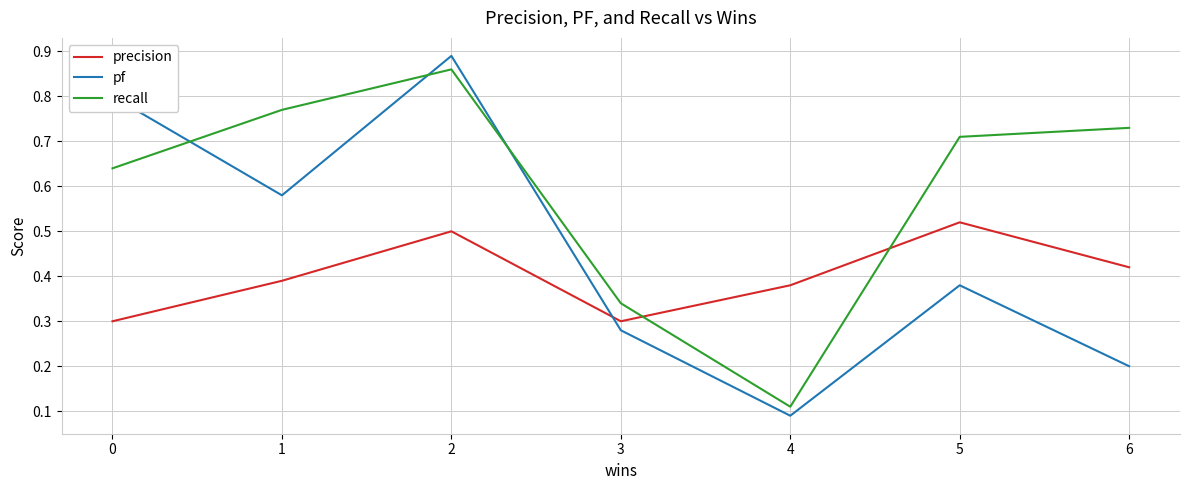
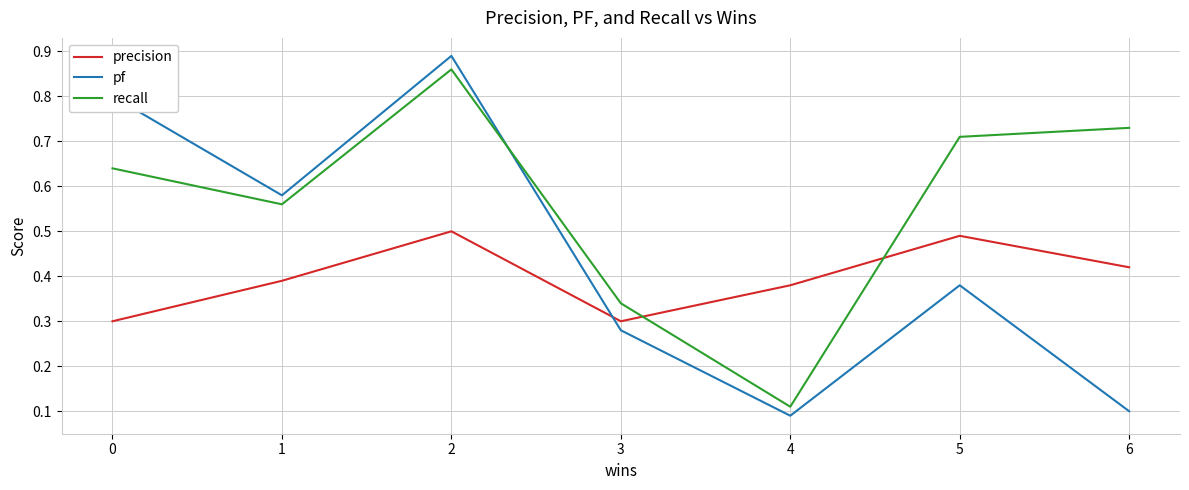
  {
    "precision": {
      "0": 0.30,
      "1": 0.39,
      "2": 0.50,
      "3": 0.30,
      "4": 0.38,
-     "5": 0.52,
+     "5": 0.49,
      "6": 0.42
    },
    "pf": {
      "1": 0.58,
      "2": 0.89,
      "3": 0.28,
      "4": 0.09,
      "5": 0.38,
-     "6": 0.2
+     "6": 0.1
    },
    "recall": {
      "0": 0.64,
-     "1": 0.77,
+     "1": 0.56,
      "2": 0.86,
      "3": 0.34,
      "4": 0.11,
      "5": 0.71,
      "6": 0.73
    }
  }
